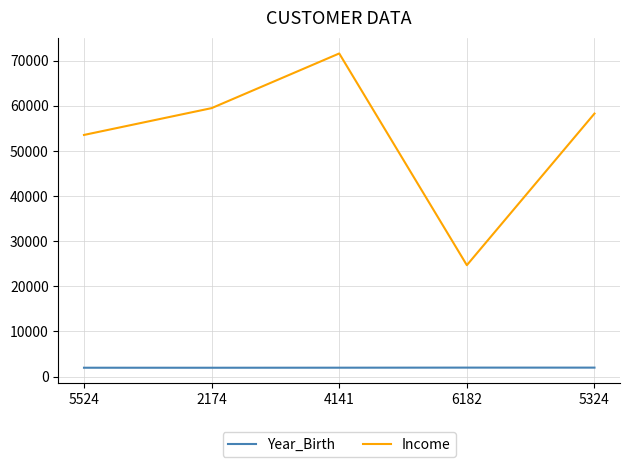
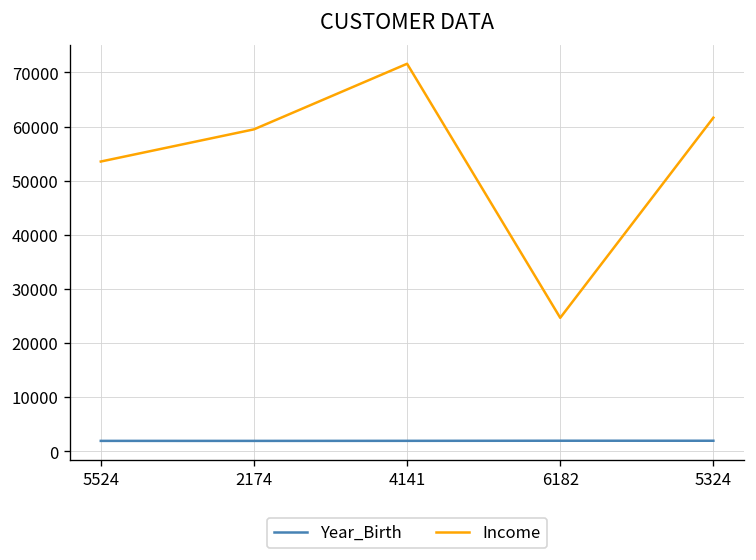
  {
    "Year_Birth": {
      "5524": 2000,
      "2174": 2000,
      "4141": 2000,
      "6182": 2000,
      "5324": 2000
    },
    "Income": {
      "5524": 54000,
      "2174": 59000,
      "4141": 72000,
      "6182": 25000,
-     "5324": 58000
+     "5324": 62000
    }
  }
